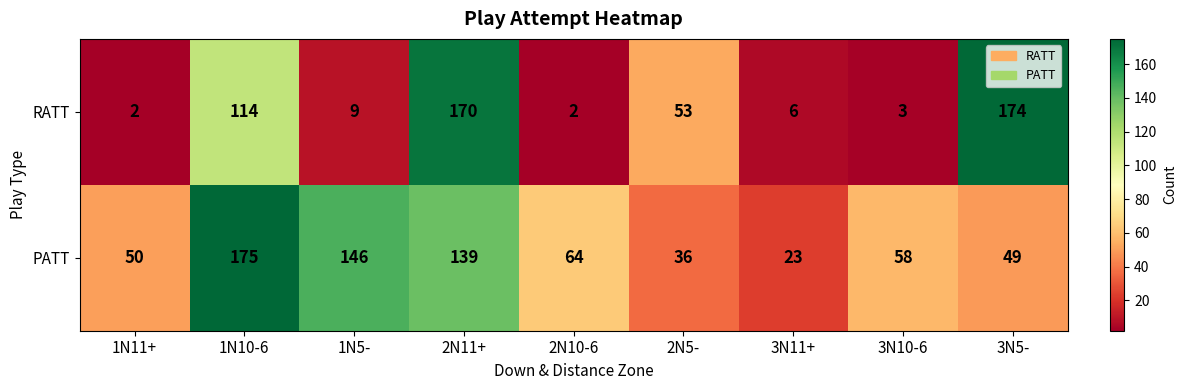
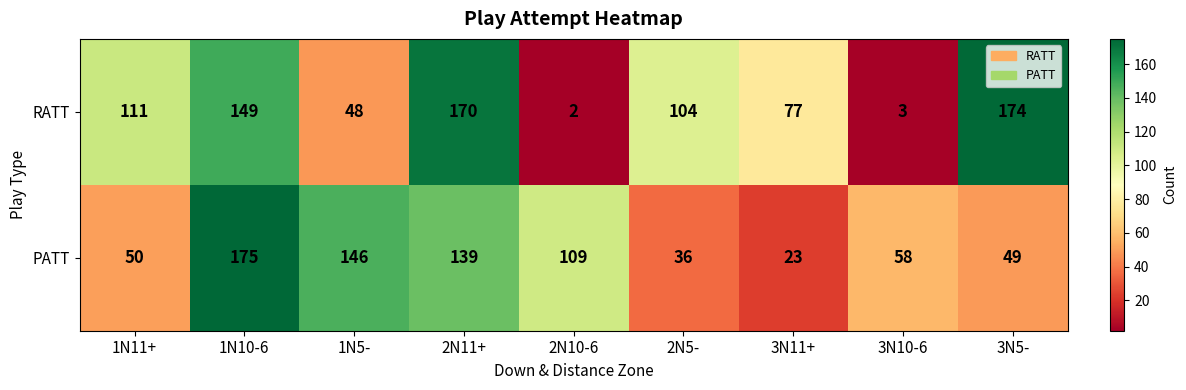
  {
    "RATT": {
-     "1N11+": 2,
-     "1N10-6": 114,
-     "1N5-": 9,
+     "1N11+": 111,
+     "1N10-6": 149,
+     "1N5-": 48,
      "2N11+": 170,
      "2N10-6": 2,
-     "2N5-": 53,
-     "3N11+": 6,
+     "2N5-": 104,
+     "3N11+": 77,
      "3N10-6": 3,
      "3N5-": 174
    },
    "PATT": {
      "1N11+": 50,
      "1N10-6": 175,
      "1N5-": 146,
      "2N11+": 139,
-     "2N10-6": 64,
+     "2N10-6": 109,
      "2N5-": 36,
      "3N11+": 23,
      "3N10-6": 58,
      "3N5-": 49
    }
  }
